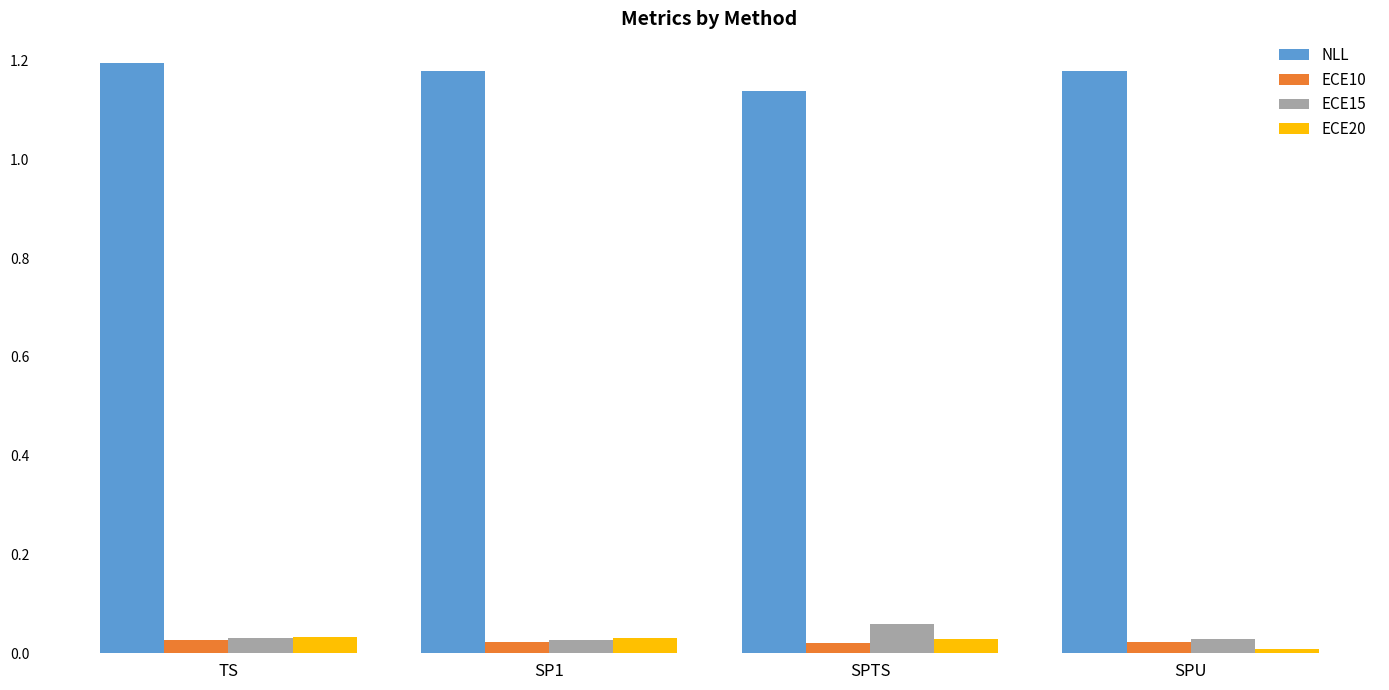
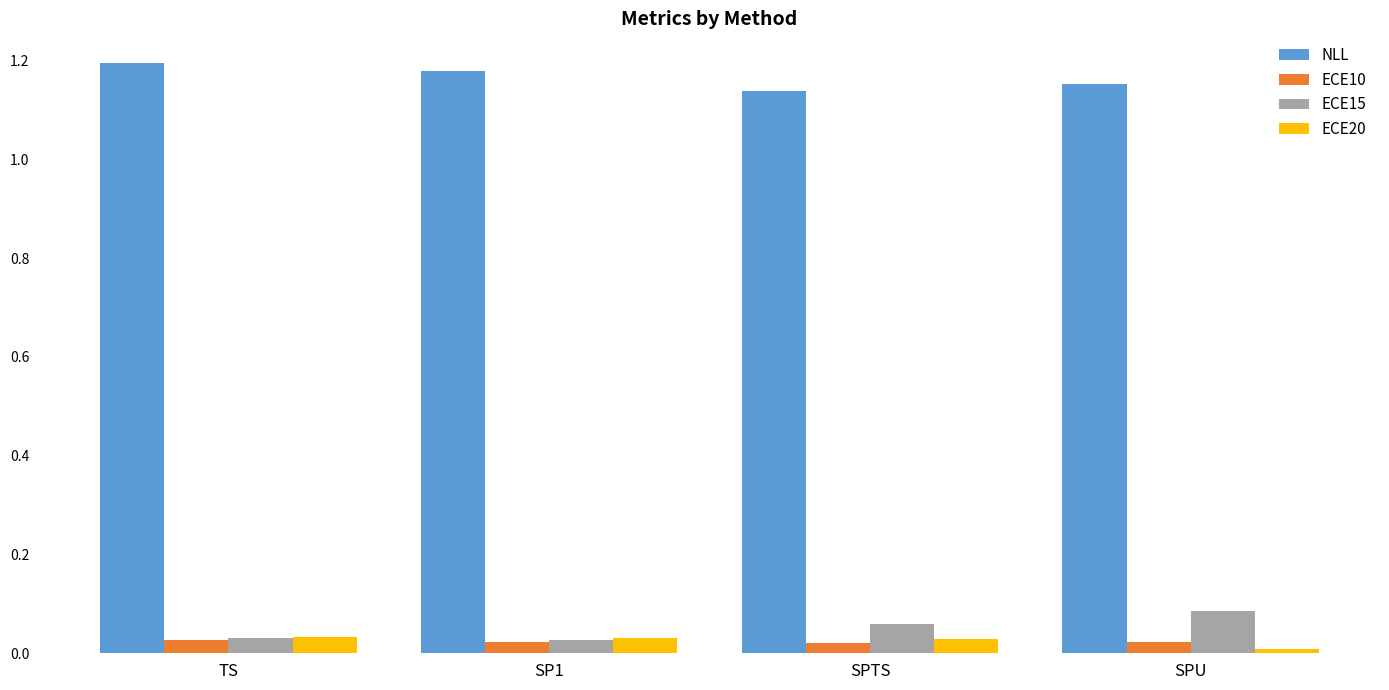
  {
    "NLL": {
      "TS": 1.20,
      "SP1": 1.18,
      "SPTS": 1.14,
-     "SPU": 1.18
+     "SPU": 1.15
    },
    "ECE10": {
      "TS": 0.03,
      "SP1": 0.02,
      "SPTS": 0.02,
      "SPU": 0.02
    },
    "ECE15": {
      "TS": 0.03,
      "SP1": 0.03,
      "SPTS": 0.06,
-     "SPU": 0.03
+     "SPU": 0.09
    },
    "ECE20": {
      "TS": 0.03,
      "SP1": 0.03,
      "SPTS": 0.03,
      "SPU": 0.01
    }
  }
